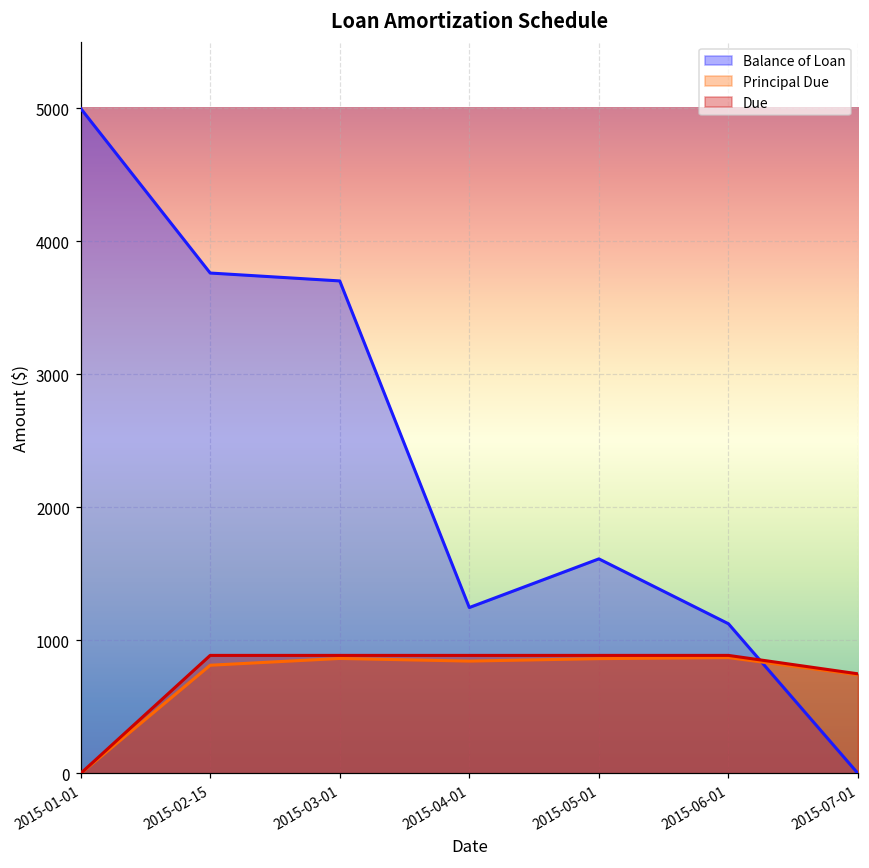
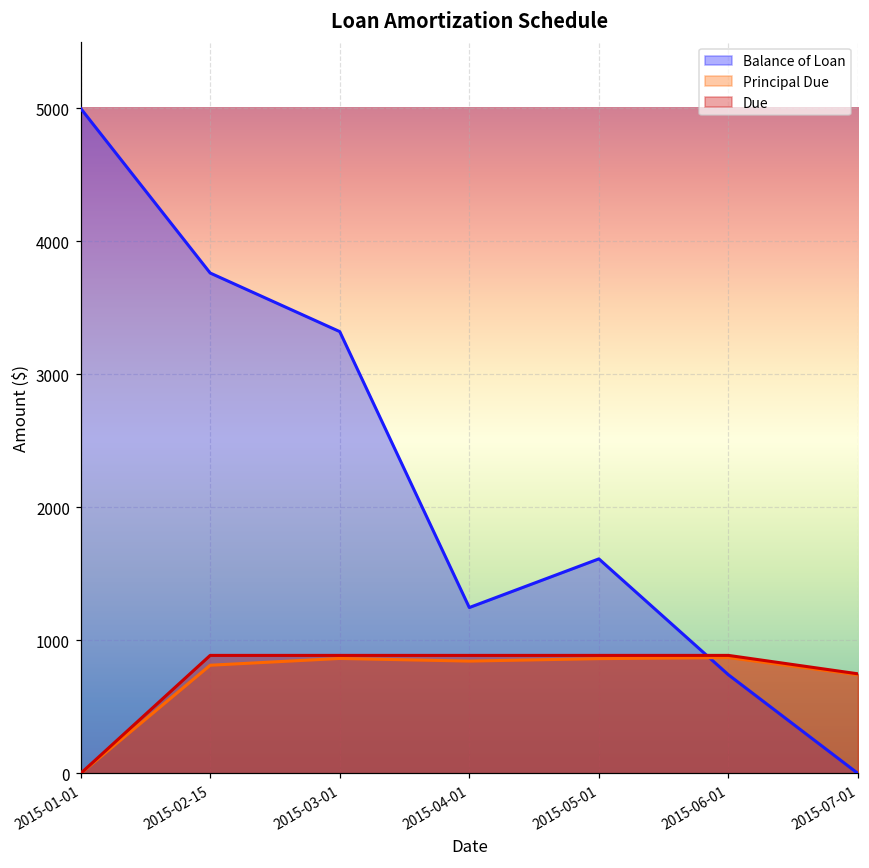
  {
    "Balance of Loan": {
      "2015-01-01": 5000,
      "2015-02-15": 3760,
-     "2015-03-01": 3700,
+     "2015-03-01": 3320,
      "2015-04-01": 1250,
      "2015-05-01": 1610,
-     "2015-06-01": 1130,
+     "2015-06-01": 740,
      "2015-07-01": 0
    }
  }
